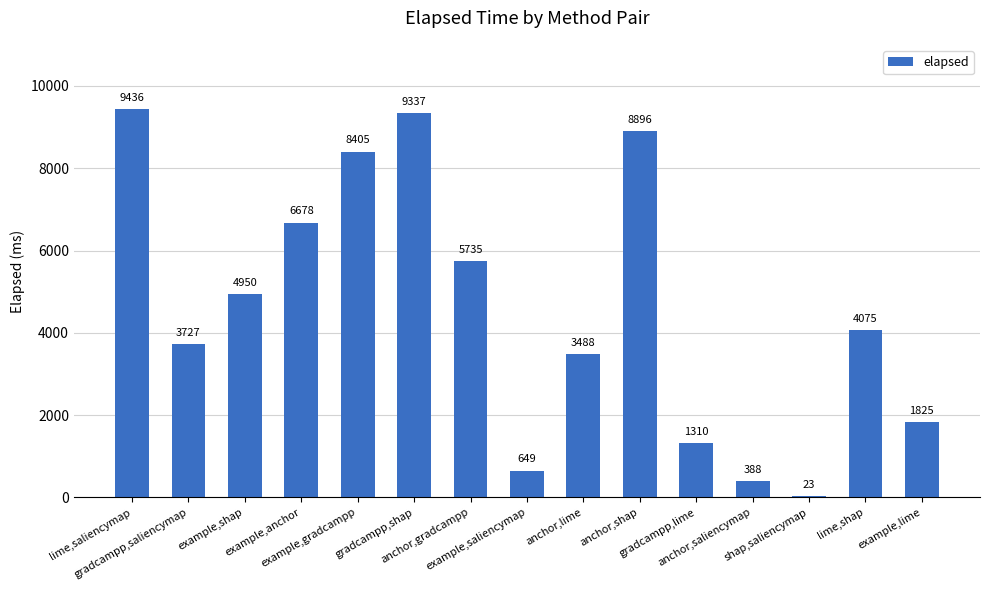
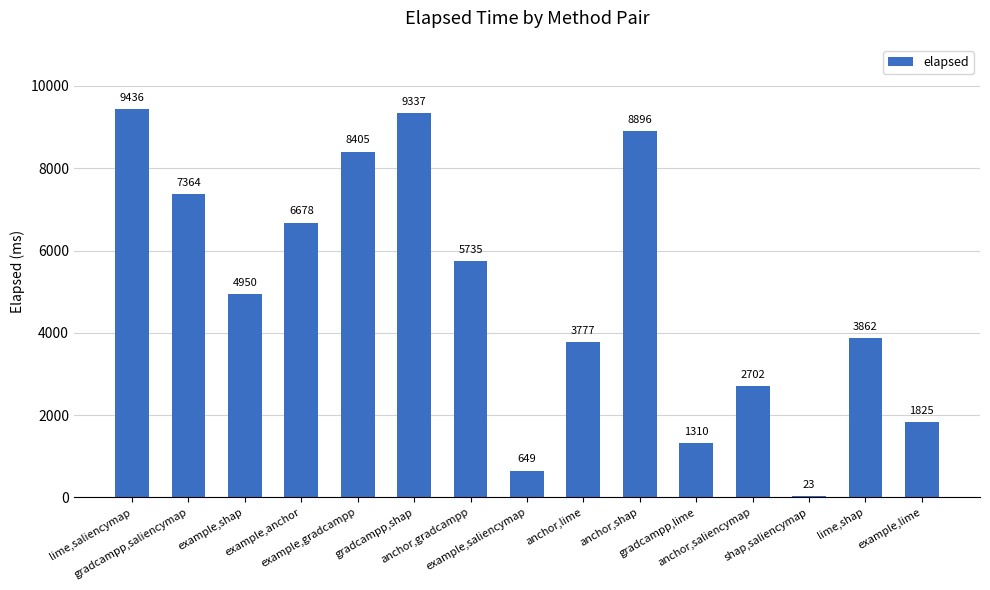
  {
    "lime,saliencymap": 9436,
-   "gradcampp,saliencymap": 3727,
+   "gradcampp,saliencymap": 7364,
    "example,shap": 4950,
    "example,anchor": 6678,
    "example,gradcampp": 8405,
    "gradcampp,shap": 9337,
    "anchor,gradcampp": 5735,
    "example,saliencymap": 649,
-   "anchor,lime": 3488,
+   "anchor,lime": 3777,
    "anchor,shap": 8896,
    "gradcampp,lime": 1310,
-   "anchor,saliencymap": 388,
+   "anchor,saliencymap": 2702,
    "shap,saliencymap": 23,
-   "lime,shap": 4075,
+   "lime,shap": 3862,
    "example,lime": 1825
  }
